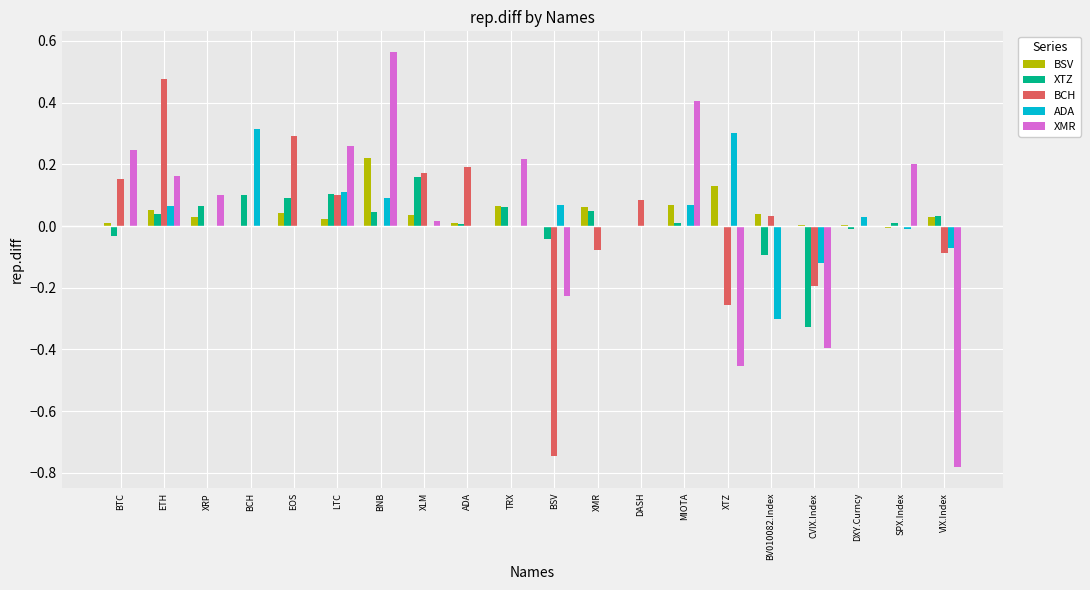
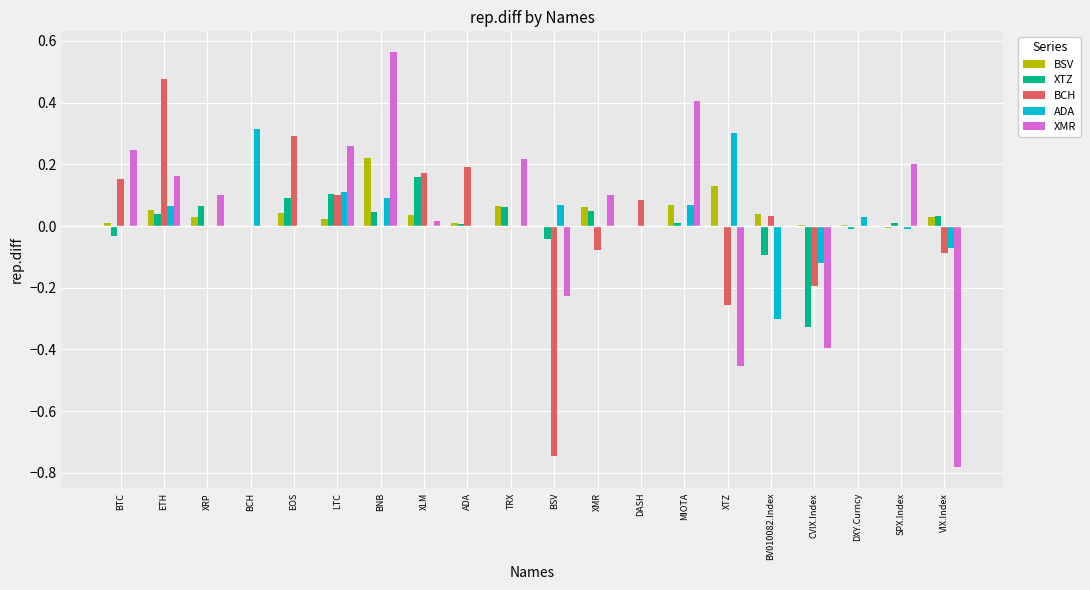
  {
    "BSV": {
      "BTC": 0.01,
      "ETH": 0.05,
      "XRP": 0.03,
      "BCH": 0.0,
      "EOS": 0.04,
      "LTC": 0.02,
      "BNB": 0.22,
      "XLM": 0.04,
      "ADA": 0.01,
      "TRX": 0.07,
      "BSV": 0.0,
      "XMR": 0.06,
      "DASH": 0.0,
      "MIOTA": 0.07,
      "XTZ": 0.13,
      "BV010082.Index": 0.04,
      "VIX.Index": 0.03
    },
    "XTZ": {
      "BTC": -0.03,
      "ETH": 0.04,
      "XRP": 0.06,
-     "BCH": 0.1,
+     "BCH": 0.0,
      "EOS": 0.1,
      "LTC": 0.1,
      "BNB": 0.04,
      "XLM": 0.16,
      "TRX": 0.06,
      "BSV": -0.04,
      "XMR": 0.05,
      "DASH": 0.0,
      "MIOTA": 0.01,
      "XTZ": 0.0,
      "BV010082.Index": -0.1,
      "CVIX.Index": -0.33,
      "DXY.Curncy": -0.01,
      "SPX.Index": 0.01,
      "VIX.Index": 0.03
    },
    "BCH": {
      "BTC": 0.15,
      "ETH": 0.48,
      "XRP": 0.0,
      "BCH": 0.0,
      "EOS": 0.3,
      "LTC": 0.1,
      "BNB": 0.0,
      "XLM": 0.17,
      "ADA": 0.19,
      "TRX": 0.0,
      "BSV": -0.75,
      "XMR": -0.08,
      "DASH": 0.08,
      "MIOTA": 0.0,
      "XTZ": -0.25,
      "BV010082.Index": 0.03,
      "CVIX.Index": -0.2,
      "DXY.Curncy": 0.0,
      "SPX.Index": 0.0,
      "VIX.Index": -0.09
    },
    "ADA": {
      "BTC": 0.0,
      "ETH": 0.06,
      "XRP": 0.0,
      "BCH": 0.31,
      "EOS": 0.0,
      "LTC": 0.11,
      "BNB": 0.09,
      "ADA": 0.0,
      "BSV": 0.07,
      "XMR": 0.0,
      "DASH": 0.0,
      "MIOTA": 0.07,
      "XTZ": 0.3,
      "BV010082.Index": -0.3,
      "CVIX.Index": -0.12,
      "DXY.Curncy": 0.03,
      "SPX.Index": -0.01,
      "VIX.Index": -0.07
    },
    "XMR": {
      "BTC": 0.25,
      "ETH": 0.16,
      "XRP": 0.1,
      "BCH": 0.0,
      "EOS": 0.0,
      "LTC": 0.26,
      "BNB": 0.56,
      "XLM": 0.02,
      "ADA": 0.0,
      "TRX": 0.22,
      "BSV": -0.23,
-     "XMR": 0.0,
+     "XMR": 0.1,
      "DASH": 0.0,
      "MIOTA": 0.4,
      "XTZ": -0.45,
      "BV010082.Index": 0.0,
      "CVIX.Index": -0.4,
      "SPX.Index": 0.2,
      "VIX.Index": -0.78
    }
  }
